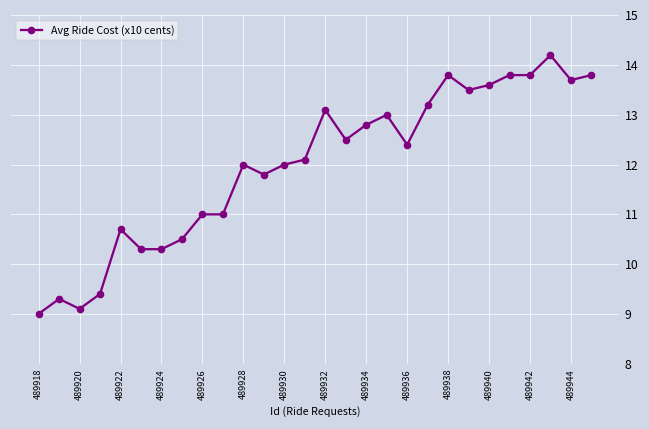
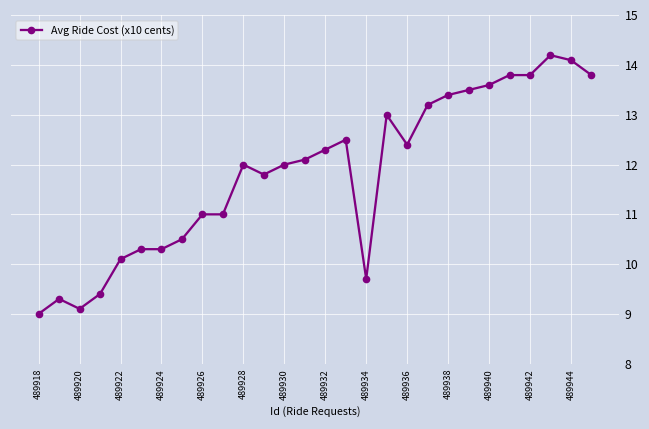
  {
    "489918": 9.0,
    "489920": 9.1,
-   "489922": 10.7,
+   "489922": 10.1,
    "489924": 10.3,
    "489926": 11.0,
    "489928": 12.0,
    "489930": 12.0,
-   "489932": 13.1,
-   "489934": 12.8,
+   "489932": 12.3,
+   "489934": 9.7,
    "489936": 12.4,
-   "489938": 13.8,
+   "489938": 13.4,
    "489940": 13.6,
    "489942": 13.8,
-   "489944": 13.7
+   "489944": 14.1
  }
